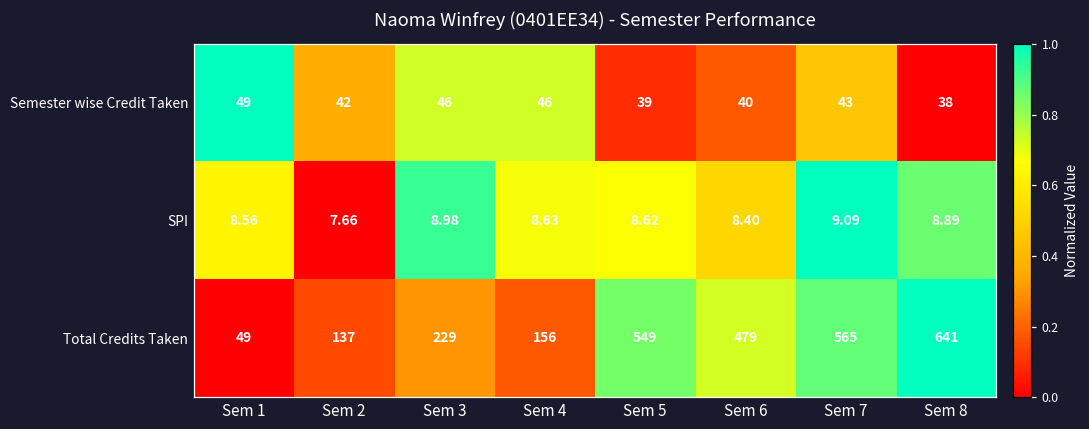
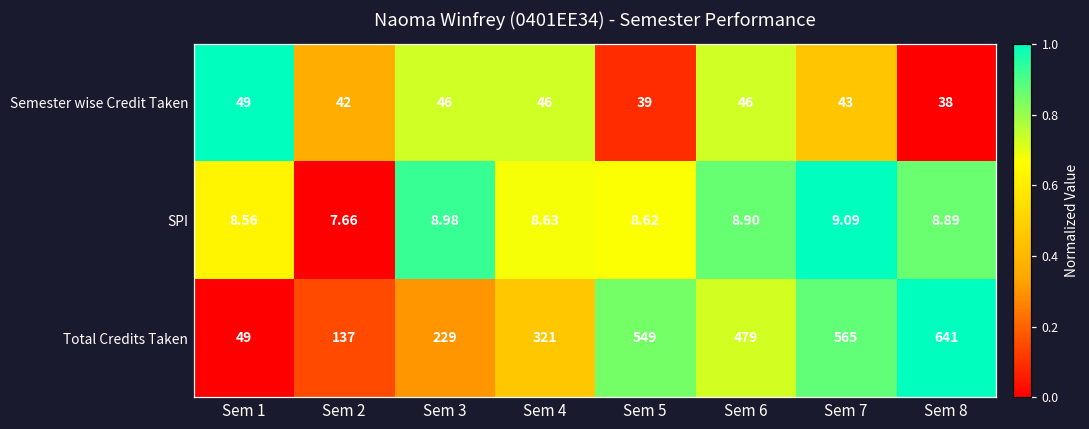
  {
    "Semester wise Credit Taken": {
      "Sem 1": 49,
      "Sem 2": 42,
      "Sem 3": 46,
      "Sem 4": 46,
      "Sem 5": 39,
-     "Sem 6": 40,
+     "Sem 6": 46,
      "Sem 7": 43,
      "Sem 8": 38
    },
    "SPI": {
      "Sem 1": 8.56,
      "Sem 2": 7.66,
      "Sem 3": 8.98,
      "Sem 4": 8.63,
      "Sem 5": 8.62,
-     "Sem 6": 8.40,
+     "Sem 6": 8.90,
      "Sem 7": 9.09,
      "Sem 8": 8.89
    },
    "Total Credits Taken": {
      "Sem 1": 49,
      "Sem 2": 137,
      "Sem 3": 229,
-     "Sem 4": 156,
+     "Sem 4": 321,
      "Sem 5": 549,
      "Sem 6": 479,
      "Sem 7": 565,
      "Sem 8": 641
    }
  }
